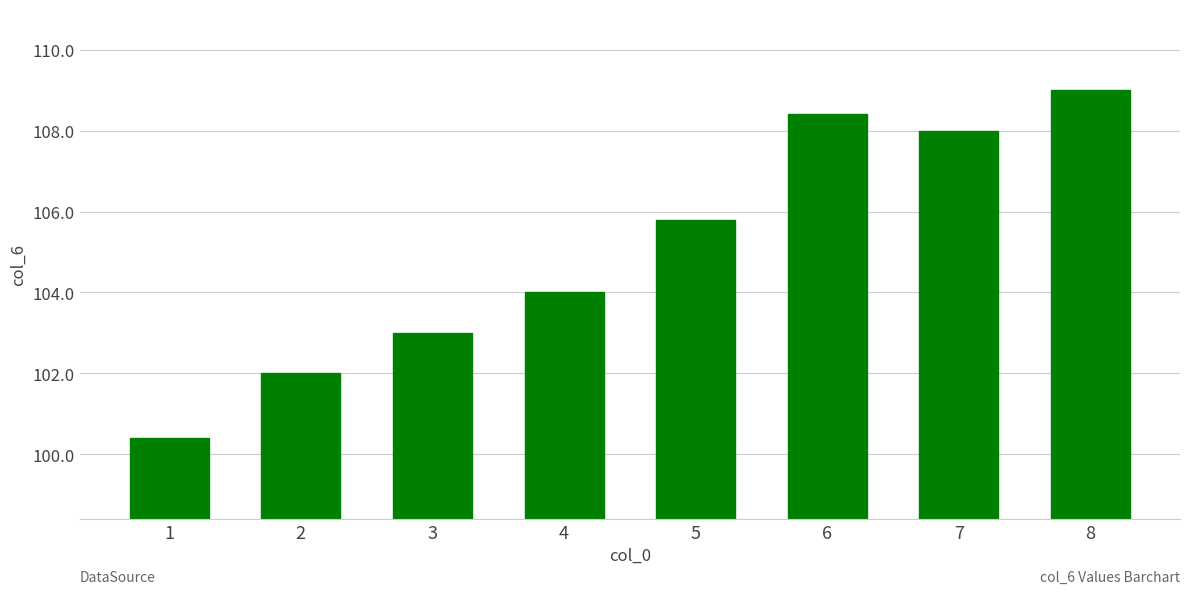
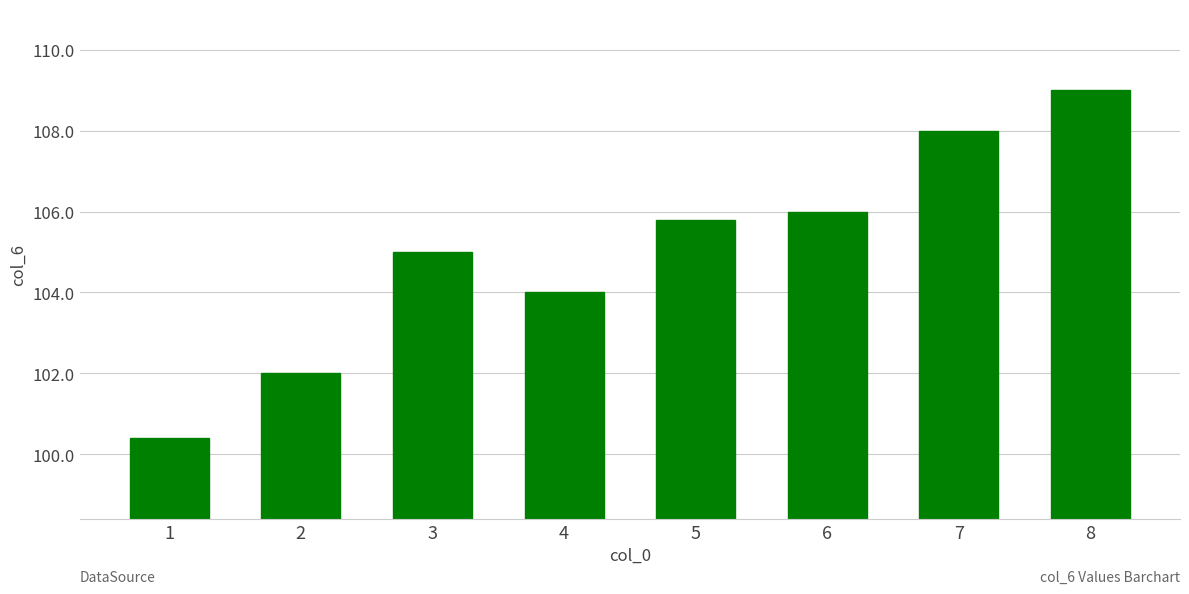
  {
    "1": 100.4,
    "2": 102.0,
-   "3": 103,
+   "3": 105,
    "4": 104.0,
    "5": 105.8,
-   "6": 108.4,
+   "6": 106.0,
    "7": 108.0
  }
